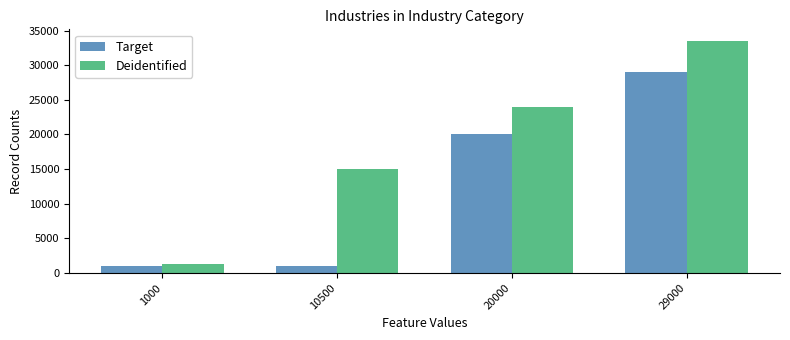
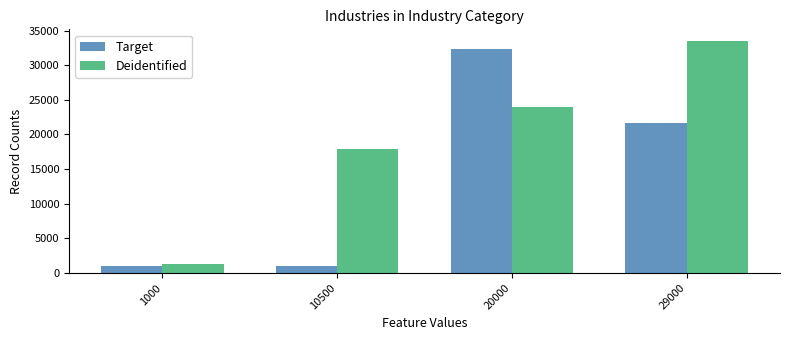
  {
    "Target": {
      "1000": 1000,
      "10500": 1000,
-     "20000": 20000,
-     "29000": 29000
+     "20000": 32000,
+     "29000": 22000
    },
    "Deidentified": {
      "1000": 1000,
-     "10500": 15000,
+     "10500": 18000,
      "20000": 24000,
      "29000": 34000
    }
  }
